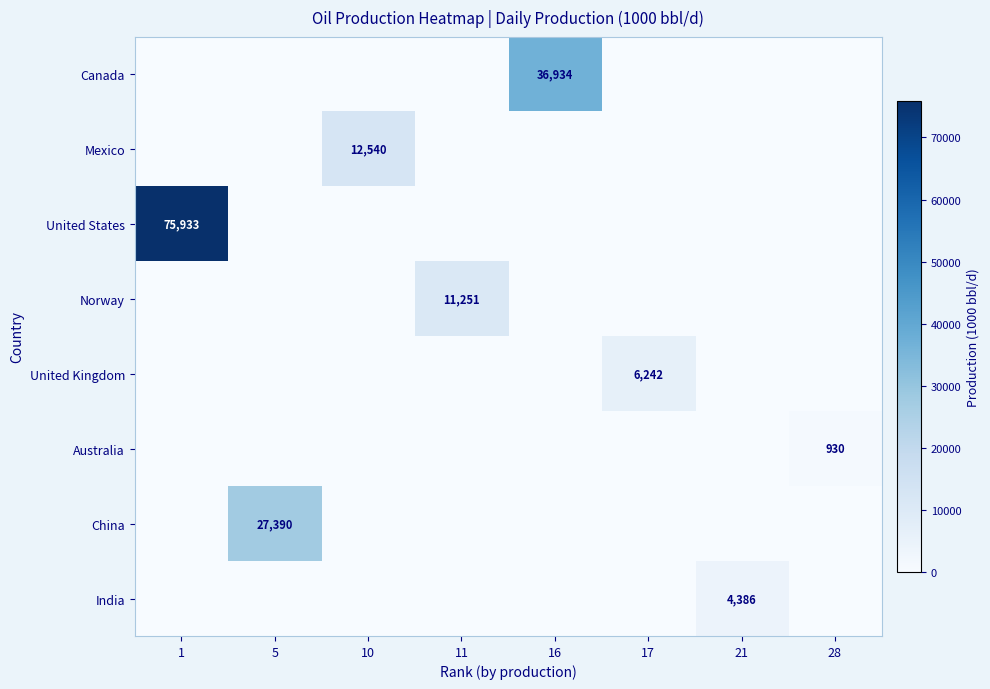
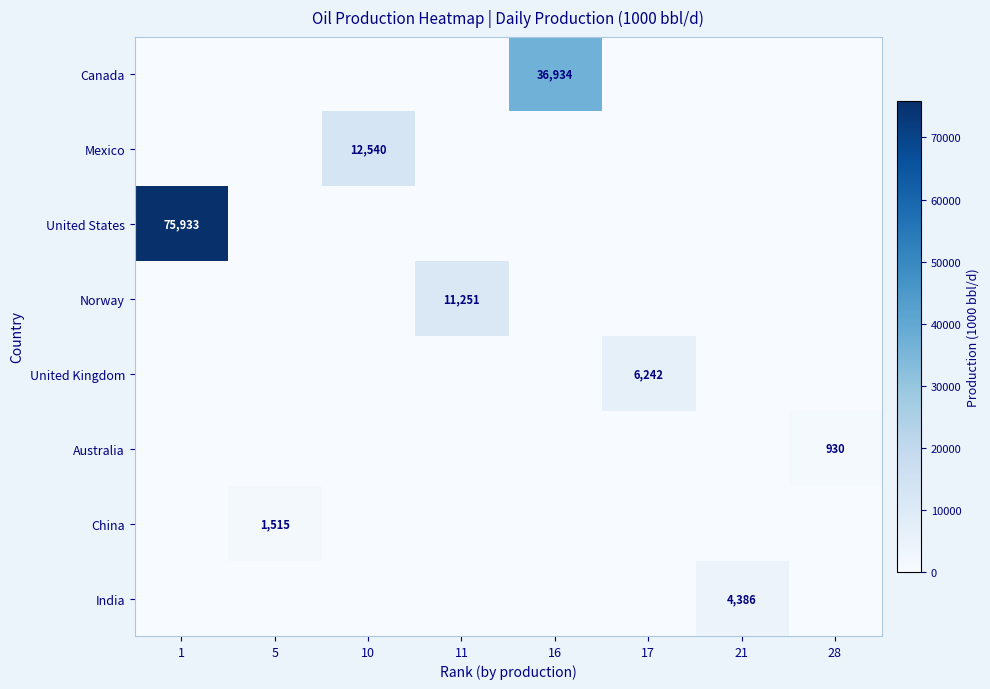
  {
    "Canada": {
      "16": "36,934"
    },
    "Mexico": {
      "10": "12,540"
    },
    "United States": {
      "1": "75,933"
    },
    "Norway": {
      "11": "11,251"
    },
    "United Kingdom": {
      "17": "6,242"
    },
    "Australia": {
      "28": "930"
    },
    "China": {
-     "5": "27,390"
+     "5": "1,515"
    },
    "India": {
      "21": "4,386"
    }
  }
